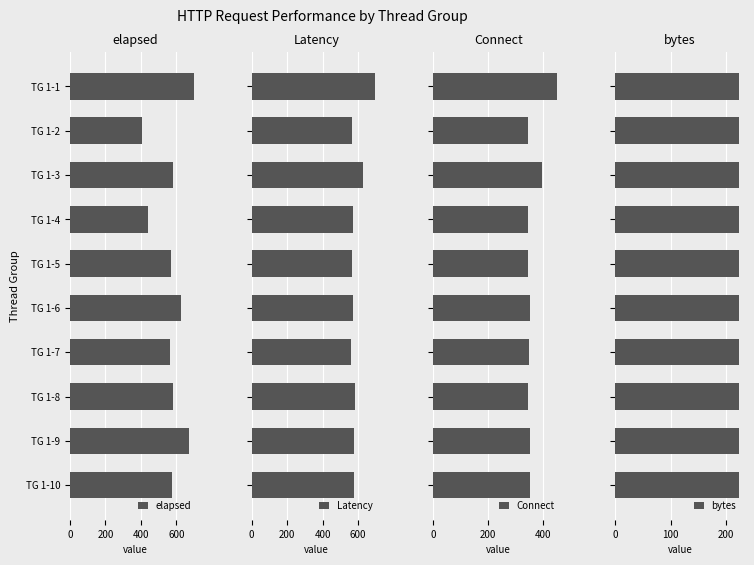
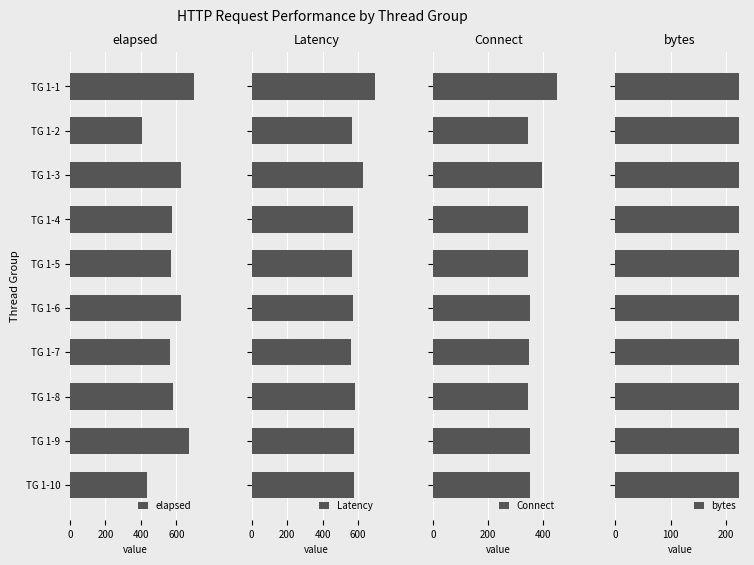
  {
    "elapsed": {
      "TG 1-1": 700,
      "TG 1-2": 410,
-     "TG 1-3": 580,
-     "TG 1-4": 440,
+     "TG 1-3": 630,
+     "TG 1-4": 570,
      "TG 1-5": 570,
      "TG 1-6": 630,
      "TG 1-7": 560,
      "TG 1-8": 580,
      "TG 1-9": 670,
-     "TG 1-10": 580
+     "TG 1-10": 430
    }
  }
